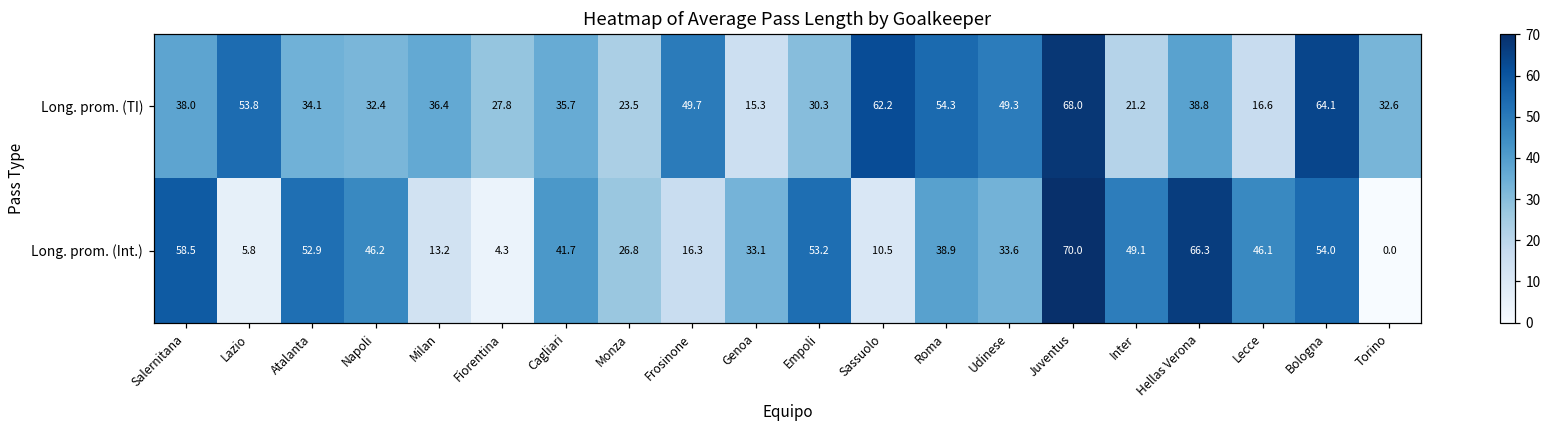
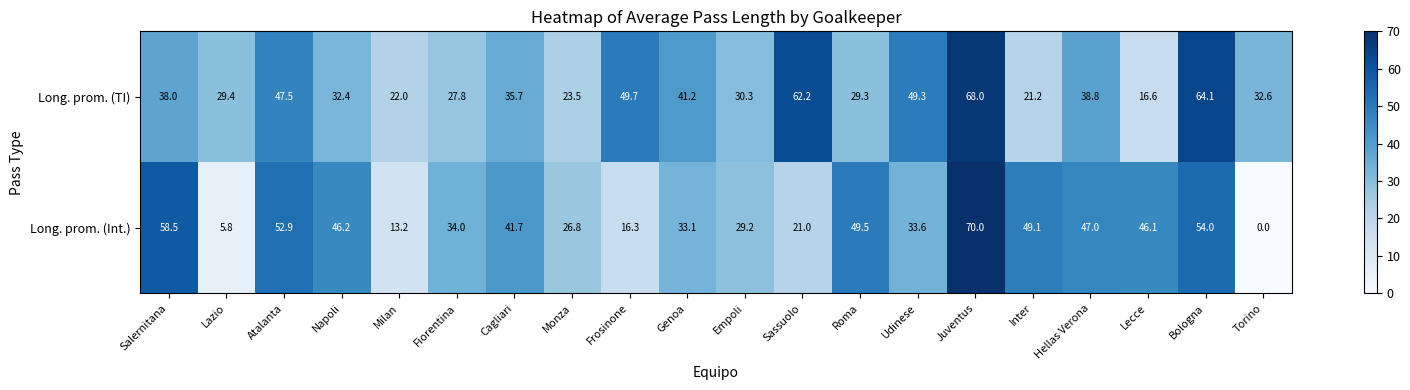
  {
    "Long. prom. (TI)": {
      "Salernitana": 38.0,
-     "Lazio": 53.8,
-     "Atalanta": 34.1,
+     "Lazio": 29.4,
+     "Atalanta": 47.5,
      "Napoli": 32.4,
-     "Milan": 36.4,
+     "Milan": 22.0,
      "Fiorentina": 27.8,
      "Cagliari": 35.7,
      "Monza": 23.5,
      "Frosinone": 49.7,
-     "Genoa": 15.3,
+     "Genoa": 41.2,
      "Empoli": 30.3,
      "Sassuolo": 62.2,
-     "Roma": 54.3,
+     "Roma": 29.3,
      "Udinese": 49.3,
      "Juventus": 68.0,
      "Inter": 21.2,
      "Hellas Verona": 38.8,
      "Lecce": 16.6,
      "Bologna": 64.1,
      "Torino": 32.6
    },
    "Long. prom. (Int.)": {
      "Salernitana": 58.5,
      "Lazio": 5.8,
      "Atalanta": 52.9,
      "Napoli": 46.2,
      "Milan": 13.2,
-     "Fiorentina": 4.3,
+     "Fiorentina": 34.0,
      "Cagliari": 41.7,
      "Monza": 26.8,
      "Frosinone": 16.3,
      "Genoa": 33.1,
-     "Empoli": 53.2,
-     "Sassuolo": 10.5,
-     "Roma": 38.9,
+     "Empoli": 29.2,
+     "Sassuolo": 21.0,
+     "Roma": 49.5,
      "Udinese": 33.6,
      "Juventus": 70.0,
      "Inter": 49.1,
-     "Hellas Verona": 66.3,
+     "Hellas Verona": 47.0,
      "Lecce": 46.1,
      "Bologna": 54.0,
      "Torino": 0.0
    }
  }
